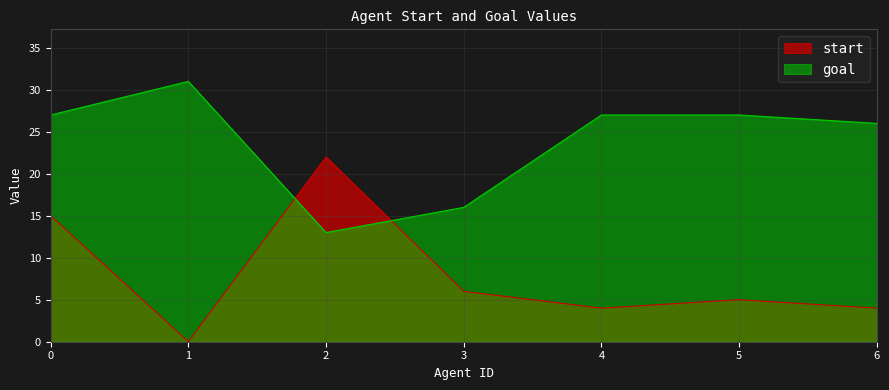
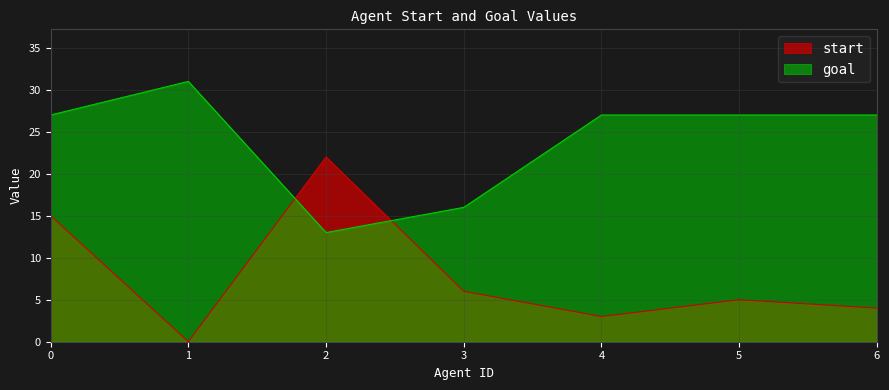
  {
    "start": {
      "0": 15,
      "1": 0,
      "2": 22,
      "3": 6,
-     "4": 4,
+     "4": 3,
      "5": 5,
      "6": 4
    },
    "goal": {
      "0": 27,
      "1": 31,
      "2": 13,
      "3": 16,
      "4": 27,
      "5": 27,
-     "6": 26
+     "6": 27
    }
  }
